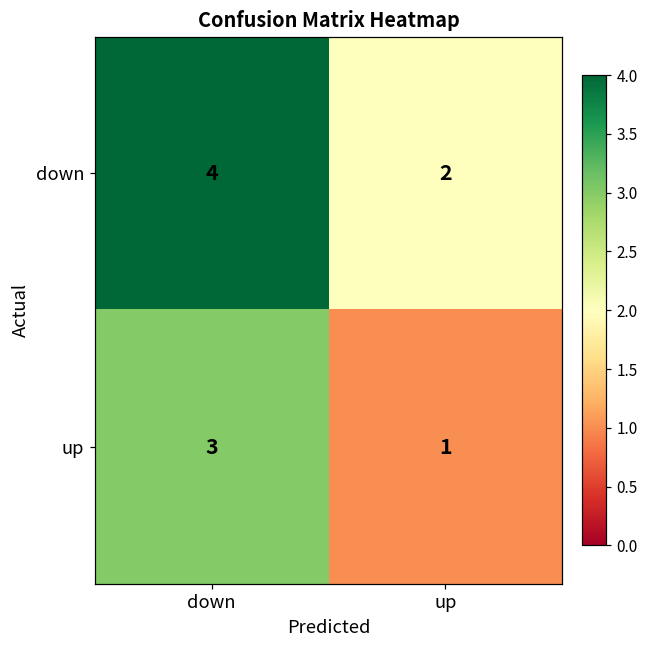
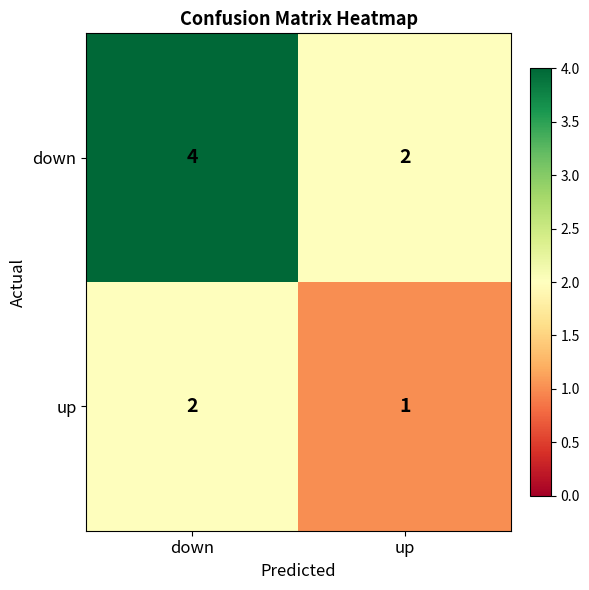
  {
    "down": {
      "down": 4,
      "up": 2
    },
    "up": {
-     "down": 3,
+     "down": 2,
      "up": 1
    }
  }
